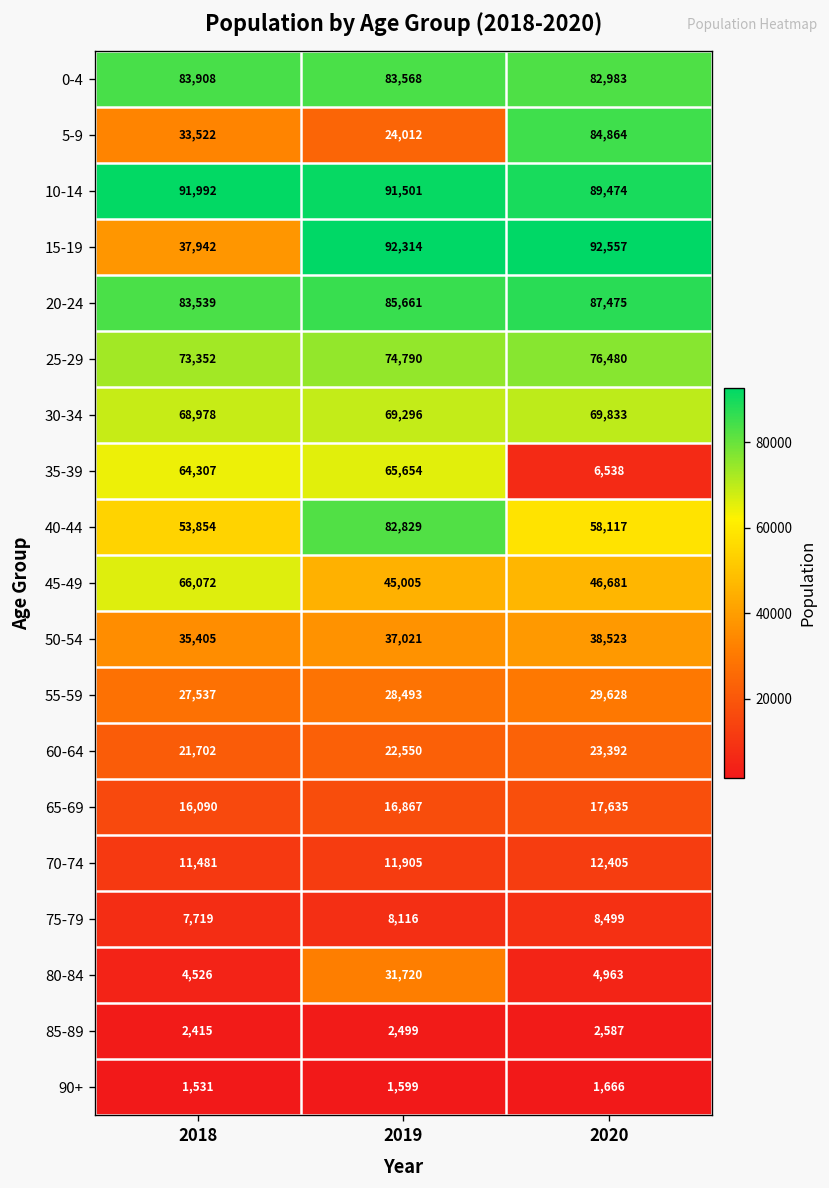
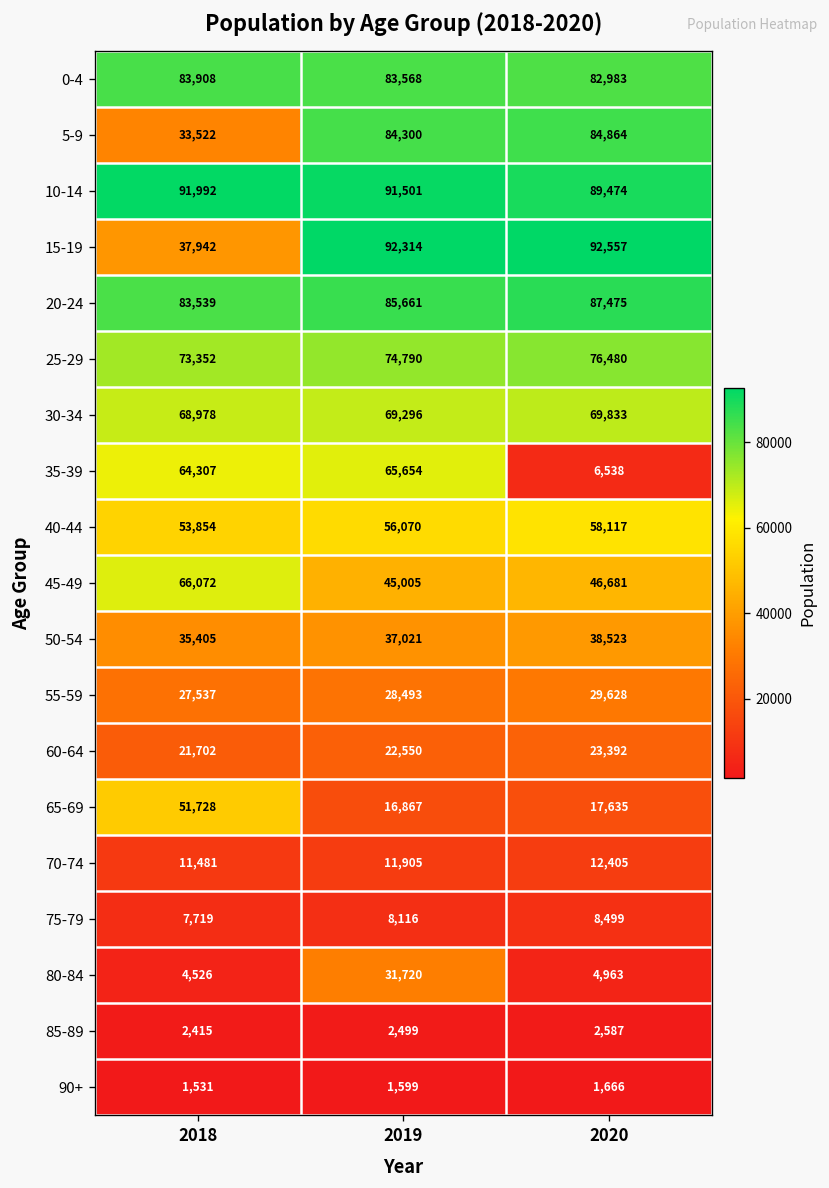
  {
    "0-4": {
      "2018": "83,908",
      "2019": "83,568",
      "2020": "82,983"
    },
    "5-9": {
      "2018": "33,522",
-     "2019": "24,012",
+     "2019": "84,300",
      "2020": "84,864"
    },
    "10-14": {
      "2018": "91,992",
      "2019": "91,501",
      "2020": "89,474"
    },
    "15-19": {
      "2018": "37,942",
      "2019": "92,314",
      "2020": "92,557"
    },
    "20-24": {
      "2018": "83,539",
      "2019": "85,661",
      "2020": "87,475"
    },
    "25-29": {
      "2018": "73,352",
      "2019": "74,790",
      "2020": "76,480"
    },
    "30-34": {
      "2018": "68,978",
      "2019": "69,296",
      "2020": "69,833"
    },
    "35-39": {
      "2018": "64,307",
      "2019": "65,654",
      "2020": "6,538"
    },
    "40-44": {
      "2018": "53,854",
-     "2019": "82,829",
+     "2019": "56,070",
      "2020": "58,117"
    },
    "45-49": {
      "2018": "66,072",
      "2019": "45,005",
      "2020": "46,681"
    },
    "50-54": {
      "2018": "35,405",
      "2019": "37,021",
      "2020": "38,523"
    },
    "55-59": {
      "2018": "27,537",
      "2019": "28,493",
      "2020": "29,628"
    },
    "60-64": {
      "2018": "21,702",
      "2019": "22,550",
      "2020": "23,392"
    },
    "65-69": {
-     "2018": "16,090",
+     "2018": "51,728",
      "2019": "16,867",
      "2020": "17,635"
    },
    "70-74": {
      "2018": "11,481",
      "2019": "11,905",
      "2020": "12,405"
    },
    "75-79": {
      "2018": "7,719",
      "2019": "8,116",
      "2020": "8,499"
    },
    "80-84": {
      "2018": "4,526",
      "2019": "31,720",
      "2020": "4,963"
    },
    "85-89": {
      "2018": "2,415",
      "2019": "2,499",
      "2020": "2,587"
    },
    "90+": {
      "2018": "1,531",
      "2019": "1,599",
      "2020": "1,666"
    }
  }
